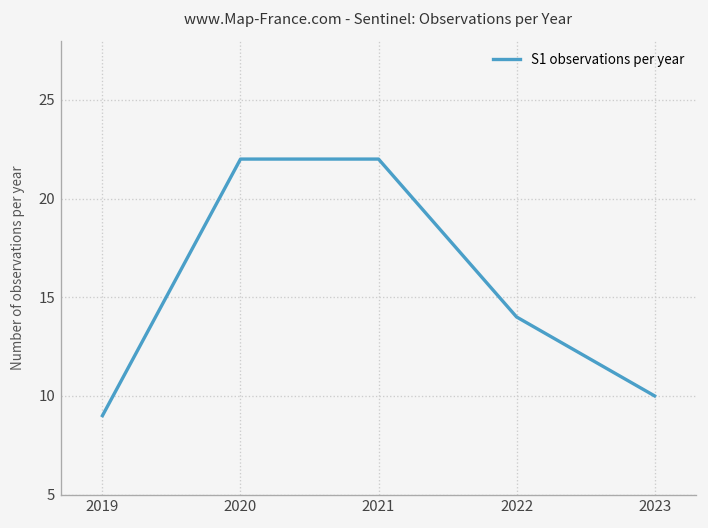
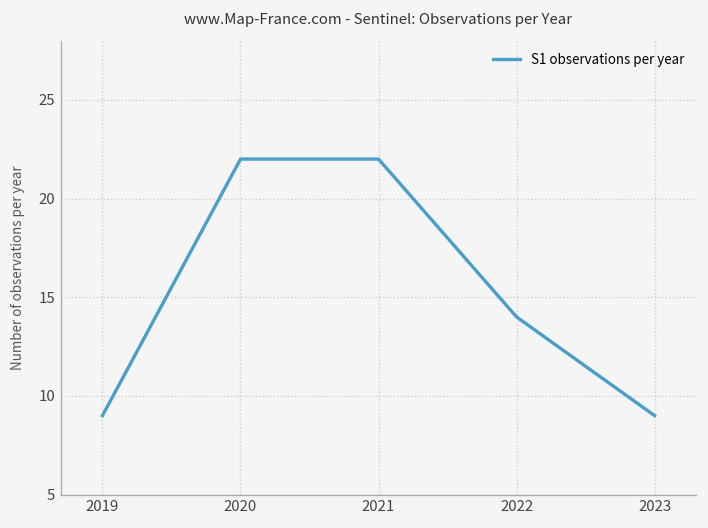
  {
    "2019": 9,
    "2020": 22,
    "2021": 22,
    "2022": 14,
-   "2023": 10
+   "2023": 9
  }
